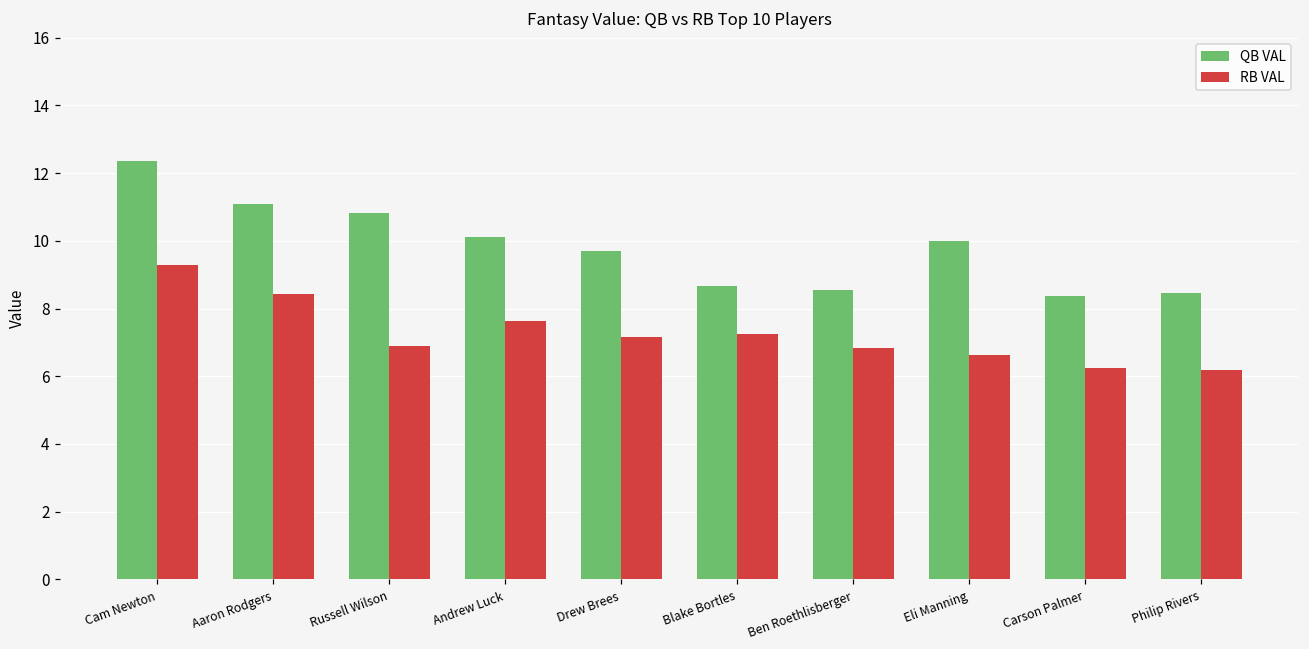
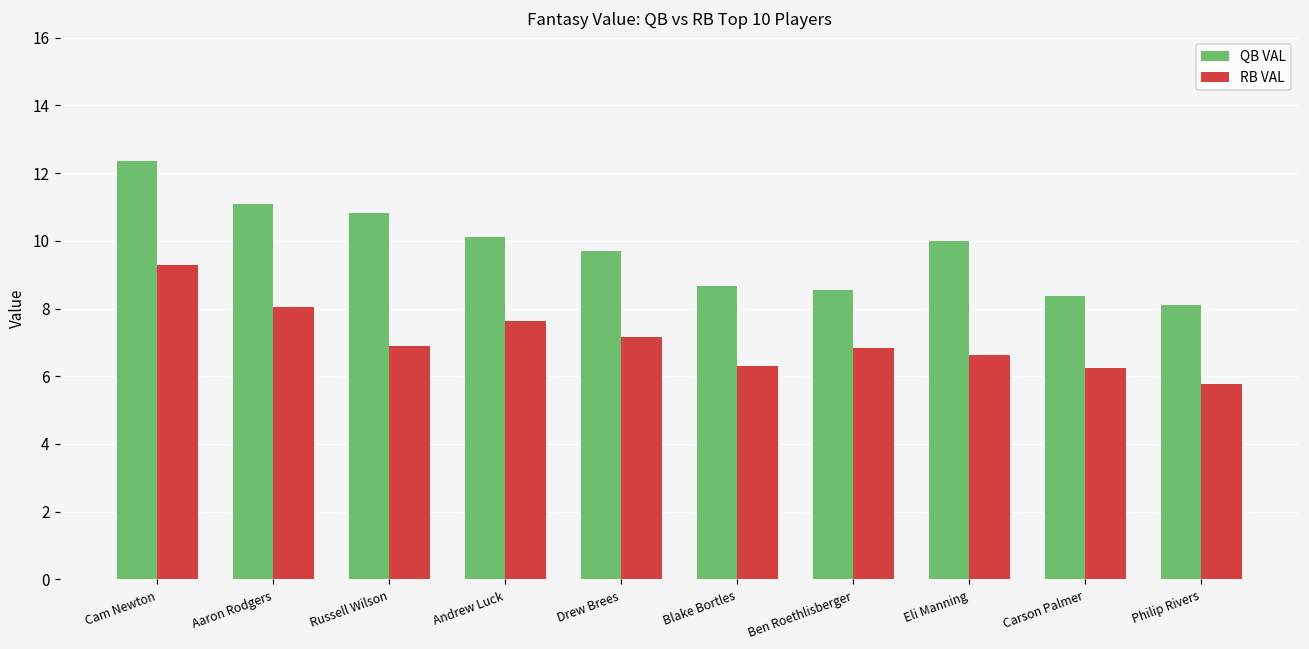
  {
    "QB VAL": {
      "Cam Newton": 12.3,
      "Aaron Rodgers": 11.1,
      "Russell Wilson": 10.8,
      "Andrew Luck": 10.1,
      "Drew Brees": 9.7,
      "Blake Bortles": 8.7,
      "Ben Roethlisberger": 8.5,
      "Eli Manning": 10.0,
      "Carson Palmer": 8.4,
-     "Philip Rivers": 8.5
+     "Philip Rivers": 8.1
    },
    "RB VAL": {
      "Cam Newton": 9.3,
-     "Aaron Rodgers": 8.4,
+     "Aaron Rodgers": 8.1,
      "Russell Wilson": 6.9,
      "Andrew Luck": 7.6,
      "Drew Brees": 7.2,
-     "Blake Bortles": 7.3,
+     "Blake Bortles": 6.3,
      "Ben Roethlisberger": 6.8,
      "Eli Manning": 6.6,
      "Carson Palmer": 6.2,
-     "Philip Rivers": 6.2
+     "Philip Rivers": 5.8
    }
  }
